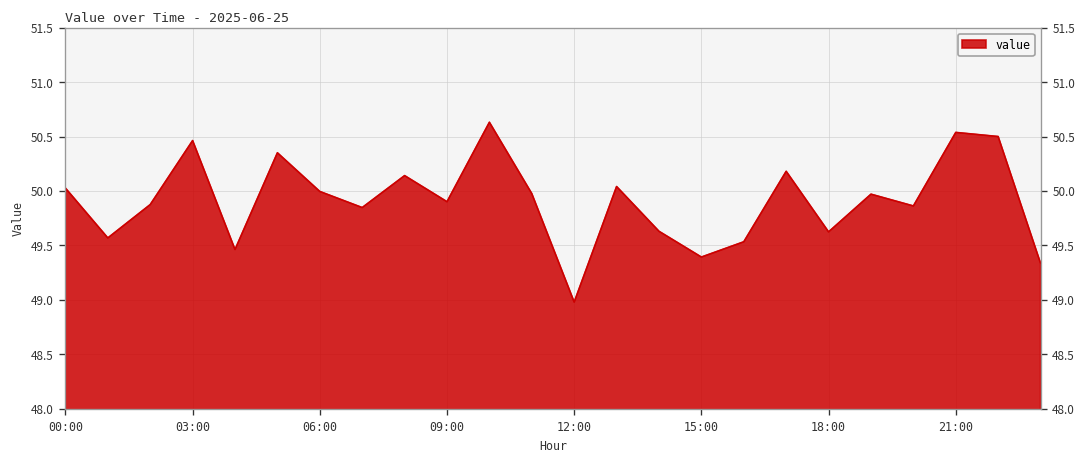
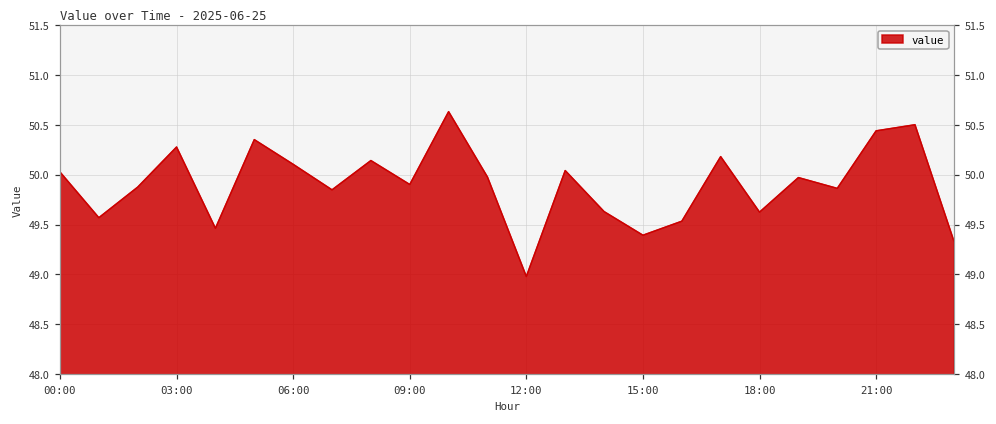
  {
    "00:00": 50.0,
-   "03:00": 50.5,
-   "06:00": 50.0,
+   "03:00": 50.3,
+   "06:00": 50.1,
    "09:00": 49.9,
    "12:00": 49.0,
    "15:00": 49.4,
    "18:00": 49.6,
-   "21:00": 50.5
+   "21:00": 50.4
  }
